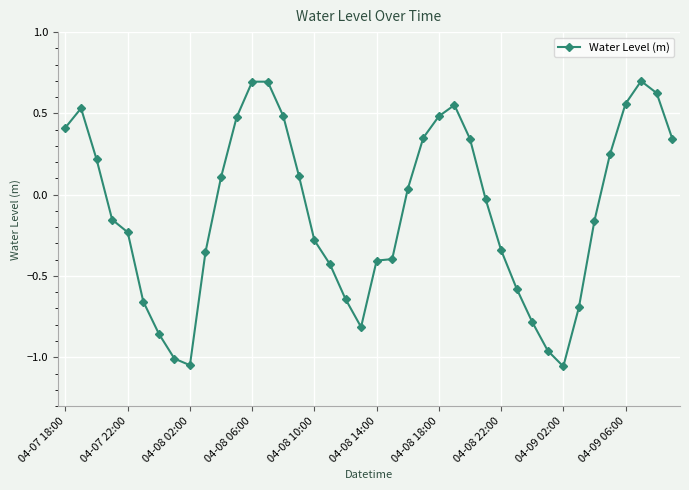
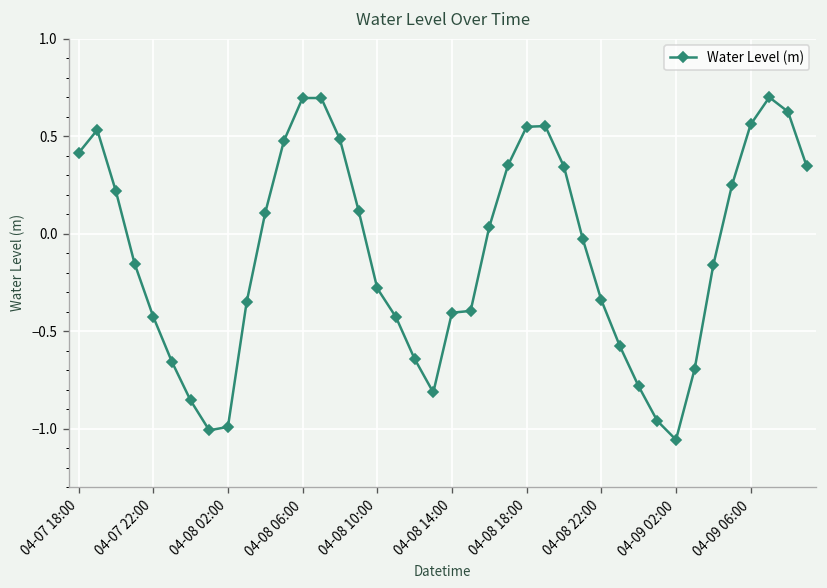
  {
    "04-07 18:00": 0.41,
-   "04-07 22:00": -0.23,
-   "04-08 02:00": -1.05,
+   "04-07 22:00": -0.43,
+   "04-08 02:00": -0.99,
    "04-08 06:00": 0.70,
    "04-08 10:00": -0.28,
    "04-08 14:00": -0.41,
-   "04-08 18:00": 0.48,
+   "04-08 18:00": 0.55,
    "04-08 22:00": -0.34,
    "04-09 02:00": -1.06,
    "04-09 06:00": 0.56
  }
